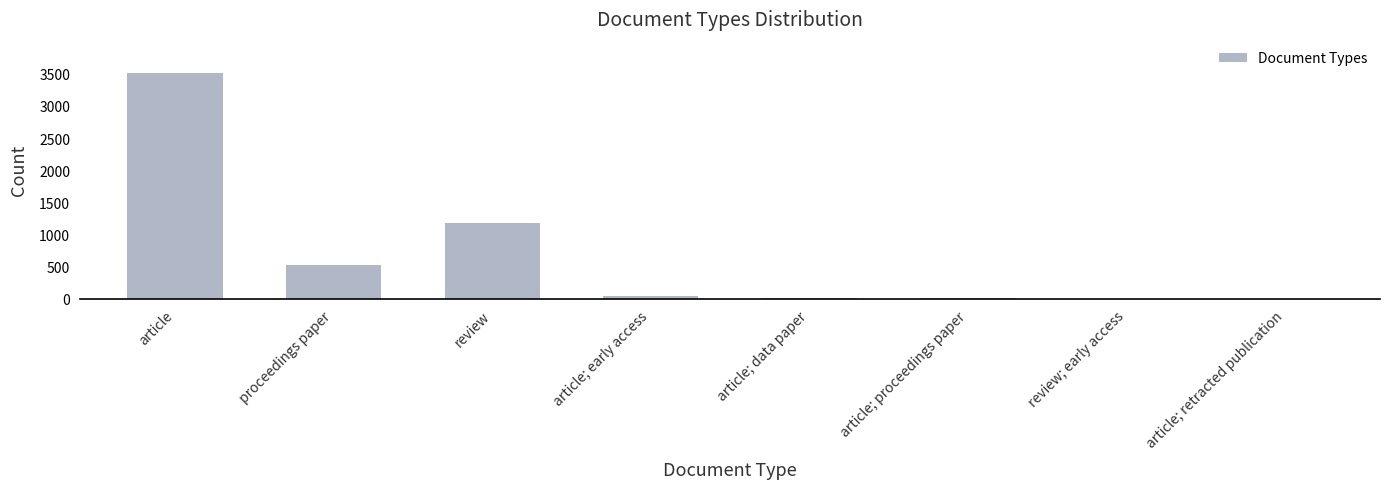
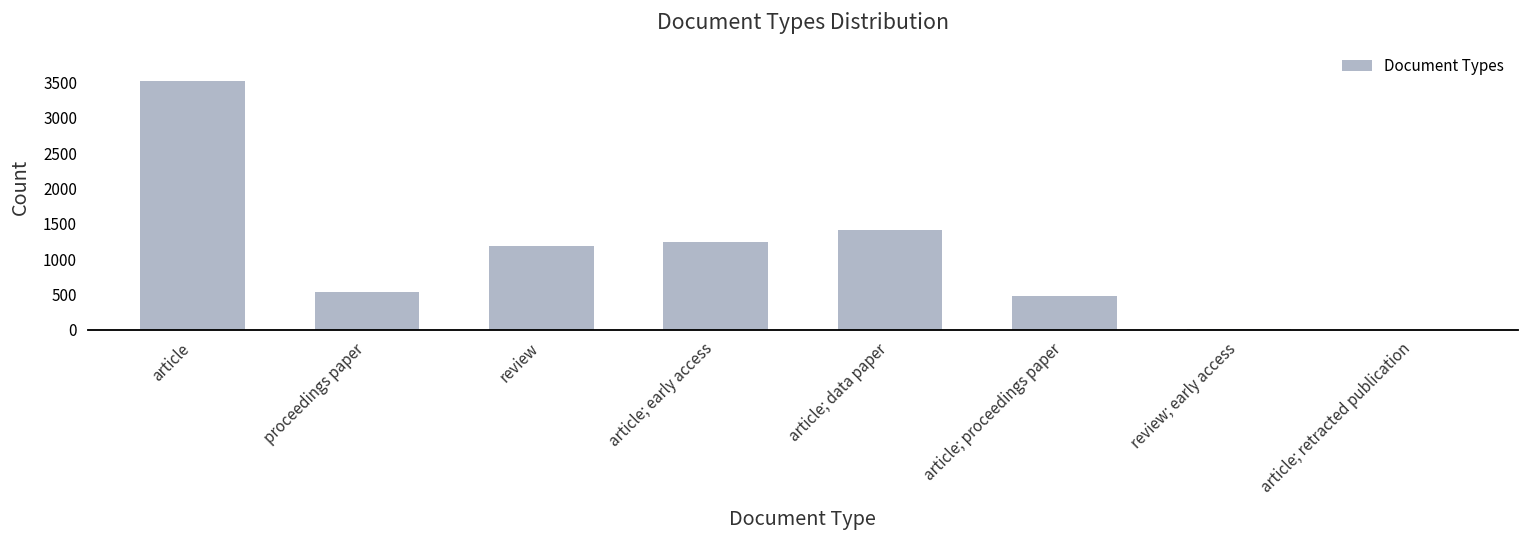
  {
    "article": 3500,
    "proceedings paper": 500,
    "review": 1200,
-   "article; early access": 0,
-   "article; data paper": 0,
-   "article; proceedings paper": 0
+   "article; early access": 1200,
+   "article; data paper": 1400,
+   "article; proceedings paper": 500
  }
